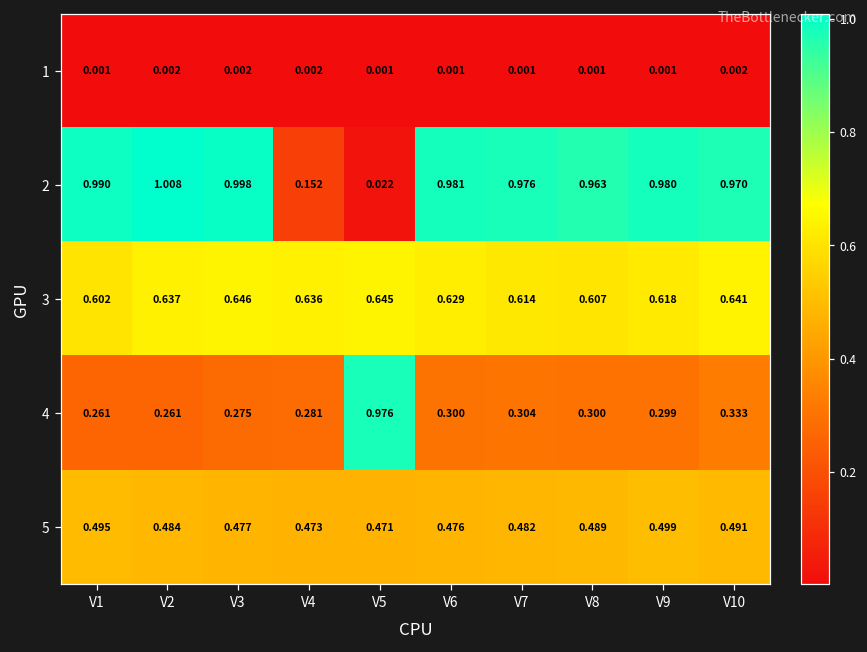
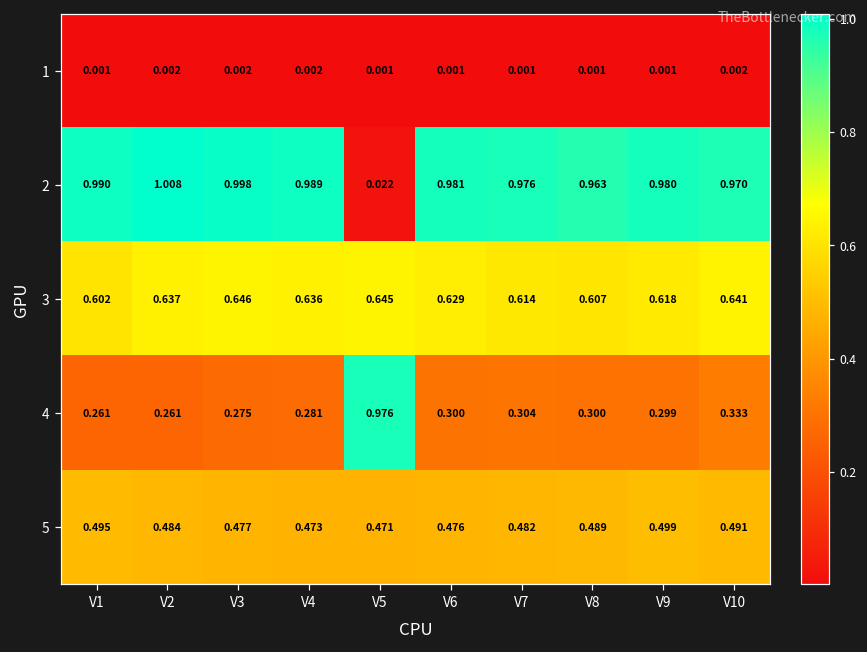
  {
    "1": {
      "V1": 0.001,
      "V2": 0.002,
      "V3": 0.002,
      "V4": 0.002,
      "V5": 0.001,
      "V6": 0.001,
      "V7": 0.001,
      "V8": 0.001,
      "V9": 0.001,
      "V10": 0.002
    },
    "2": {
      "V1": 0.990,
      "V2": 1.008,
      "V3": 0.998,
-     "V4": 0.152,
+     "V4": 0.989,
      "V5": 0.022,
      "V6": 0.981,
      "V7": 0.976,
      "V8": 0.963,
      "V9": 0.980,
      "V10": 0.970
    },
    "3": {
      "V1": 0.602,
      "V2": 0.637,
      "V3": 0.646,
      "V4": 0.636,
      "V5": 0.645,
      "V6": 0.629,
      "V7": 0.614,
      "V8": 0.607,
      "V9": 0.618,
      "V10": 0.641
    },
    "4": {
      "V1": 0.261,
      "V2": 0.261,
      "V3": 0.275,
      "V4": 0.281,
      "V5": 0.976,
      "V6": 0.300,
      "V7": 0.304,
      "V8": 0.300,
      "V9": 0.299,
      "V10": 0.333
    },
    "5": {
      "V1": 0.495,
      "V2": 0.484,
      "V3": 0.477,
      "V4": 0.473,
      "V5": 0.471,
      "V6": 0.476,
      "V7": 0.482,
      "V8": 0.489,
      "V9": 0.499,
      "V10": 0.491
    }
  }
